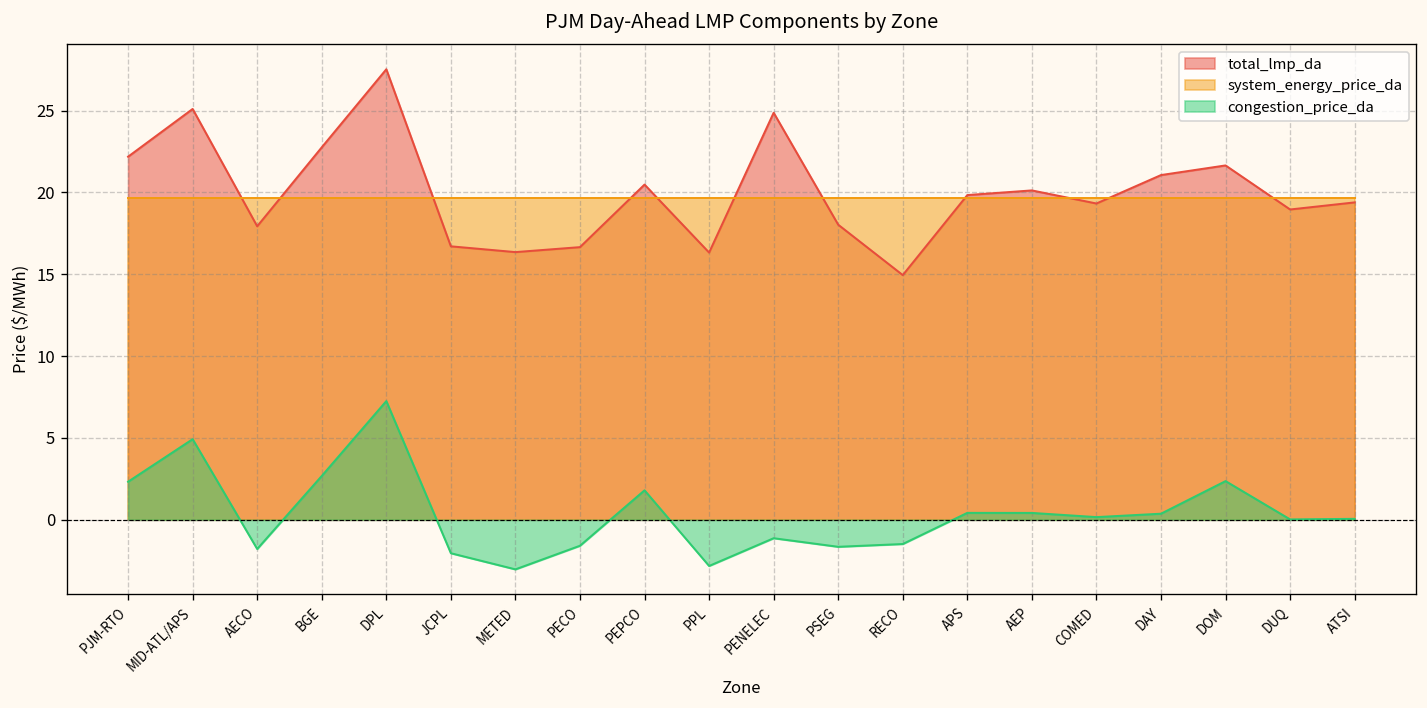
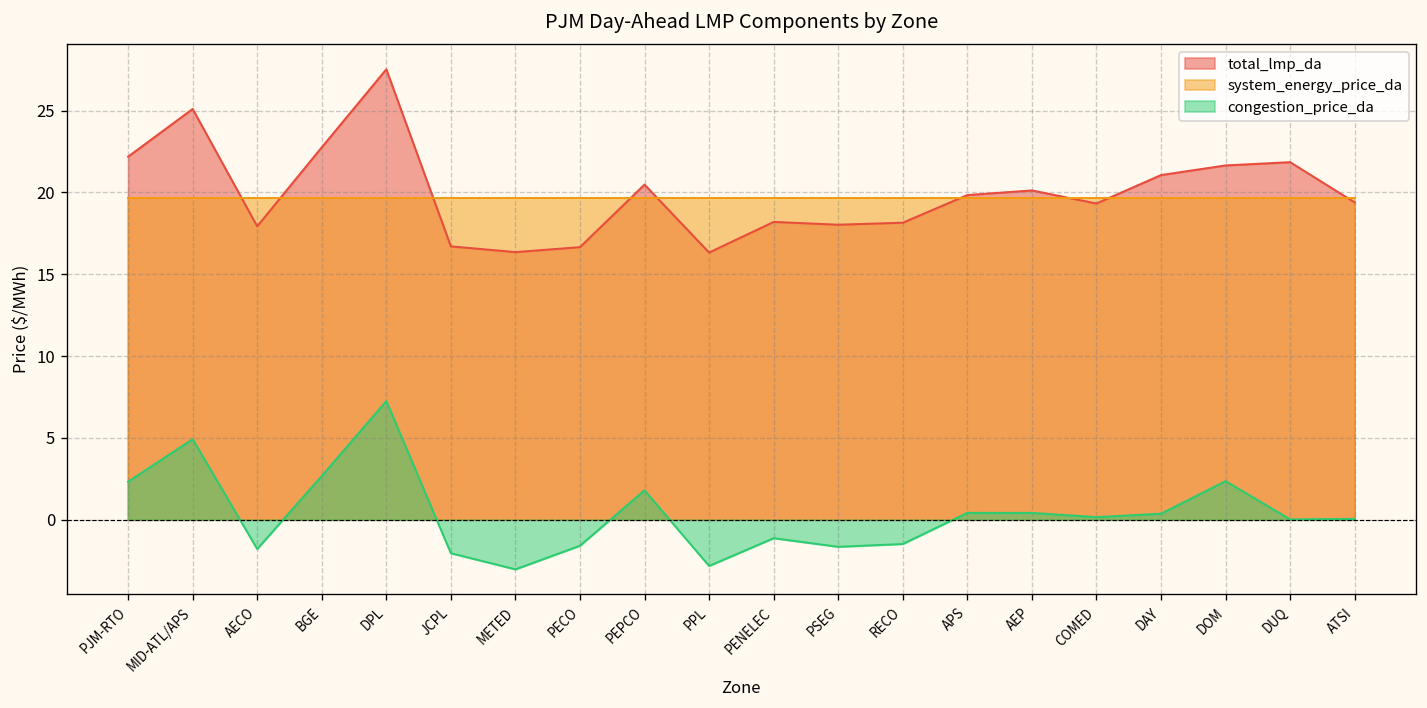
  {
    "total_lmp_da": {
      "PJM-RTO": 22.2,
      "MID-ATL/APS": 25.1,
      "AECO": 17.9,
      "BGE": 22.8,
      "DPL": 27.5,
      "JCPL": 16.7,
      "METED": 16.4,
      "PECO": 16.7,
      "PEPCO": 20.5,
      "PPL": 16.3,
-     "PENELEC": 24.9,
+     "PENELEC": 18.2,
      "PSEG": 18.0,
-     "RECO": 15.0,
+     "RECO": 18.2,
      "APS": 19.8,
      "AEP": 20.1,
      "COMED": 19.3,
      "DAY": 21.1,
      "DOM": 21.7,
-     "DUQ": 19.0,
+     "DUQ": 21.8,
      "ATSI": 19.4
    },
    "system_energy_price_da": {
      "PJM-RTO": 19.6,
      "MID-ATL/APS": 19.6,
      "AECO": 19.6,
      "BGE": 19.6,
      "DPL": 19.6,
      "JCPL": 19.6,
      "METED": 19.6,
      "PECO": 19.6,
      "PEPCO": 19.6,
      "PPL": 19.6,
      "PENELEC": 19.6,
      "PSEG": 19.6,
      "RECO": 19.6,
      "APS": 19.6,
      "AEP": 19.6,
      "COMED": 19.6,
      "DAY": 19.6,
      "DOM": 19.6,
      "DUQ": 19.6,
      "ATSI": 19.6
    }
  }
